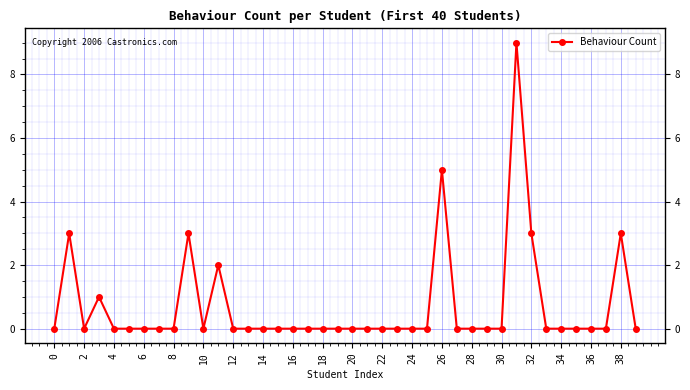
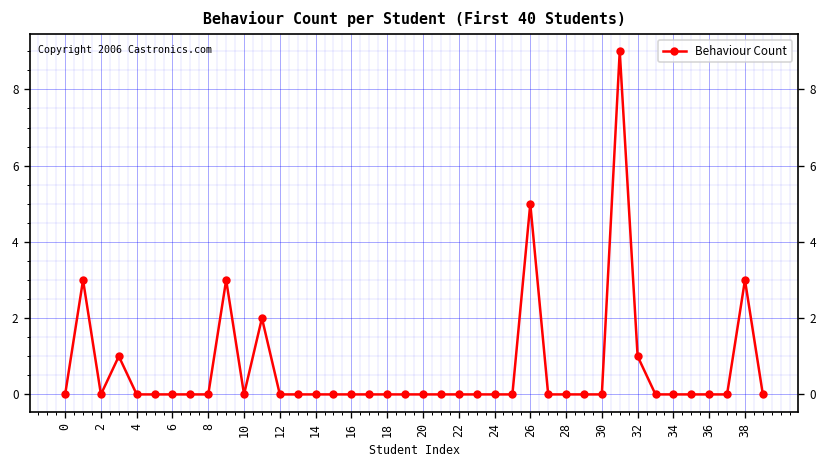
  {
    "0": 0,
    "2": 0,
    "4": 0,
    "6": 0,
    "8": 0,
    "10": 0,
    "12": 0,
    "14": 0,
    "16": 0,
    "18": 0,
    "20": 0,
    "22": 0,
    "24": 0,
    "26": 5,
    "28": 0,
    "30": 0,
-   "32": 3,
+   "32": 1,
    "34": 0,
    "36": 0,
    "38": 3
  }
